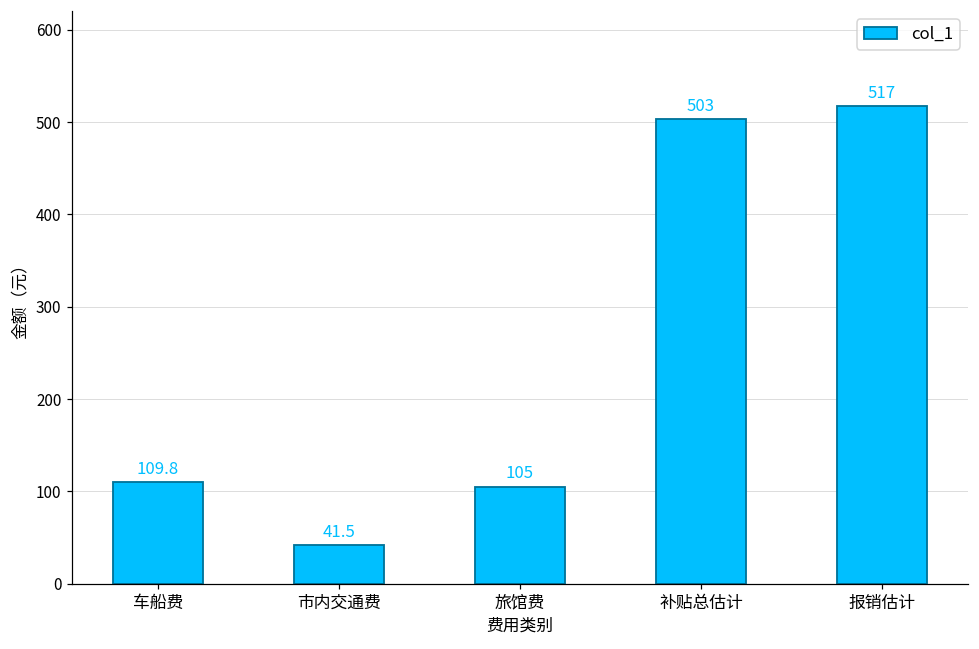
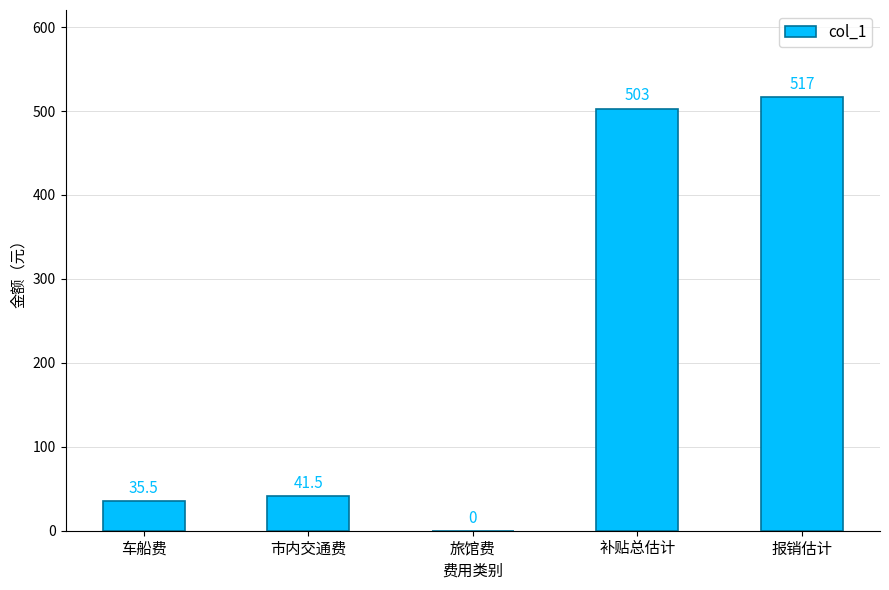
  {
-   "车船费": 109.8,
+   "车船费": 35.5,
    "市内交通费": 41.5,
-   "旅馆费": 105,
+   "旅馆费": 0,
    "补贴总估计": 503,
    "报销估计": 517
  }
